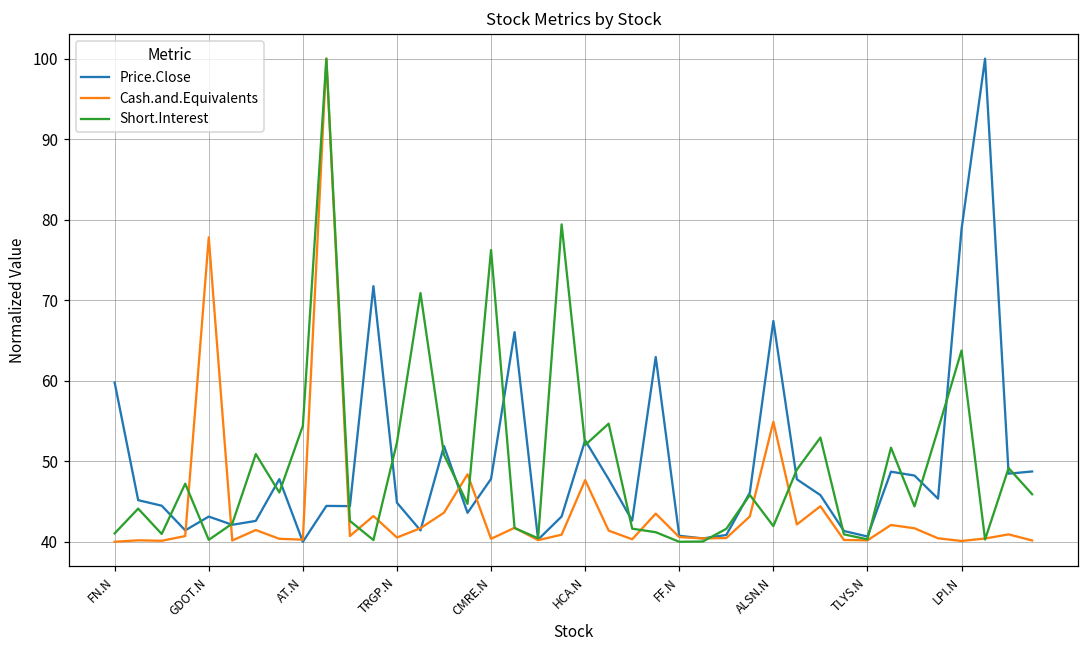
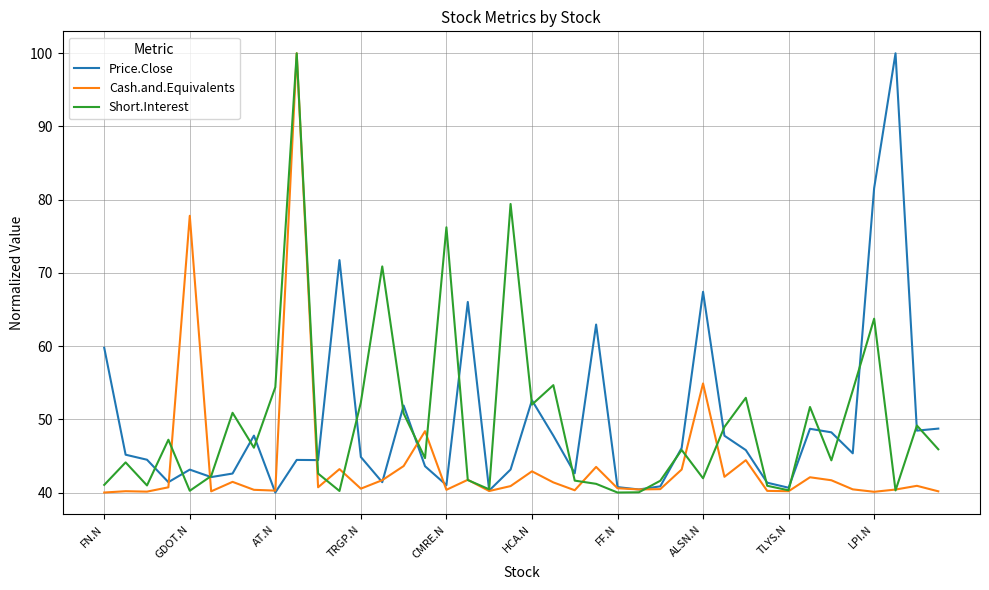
  {
    "Price.Close": {
      "FN.N": 60,
      "GDOT.N": 43,
      "TRGP.N": 45,
-     "CMRE.N": 48,
+     "CMRE.N": 41,
      "HCA.N": 53,
      "ALSN.N": 67,
      "TLYS.N": 41,
-     "LPI.N": 79
+     "LPI.N": 82
    },
    "Cash.and.Equivalents": {
      "FN.N": 40,
      "GDOT.N": 78,
      "TRGP.N": 41,
      "CMRE.N": 40,
-     "HCA.N": 48,
+     "HCA.N": 43,
      "ALSN.N": 55,
      "LPI.N": 40
    },
    "Short.Interest": {
      "FN.N": 41,
      "GDOT.N": 40,
      "AT.N": 54,
      "TRGP.N": 52,
      "CMRE.N": 76,
      "HCA.N": 52,
      "FF.N": 40,
      "ALSN.N": 42,
      "LPI.N": 64
    }
  }
